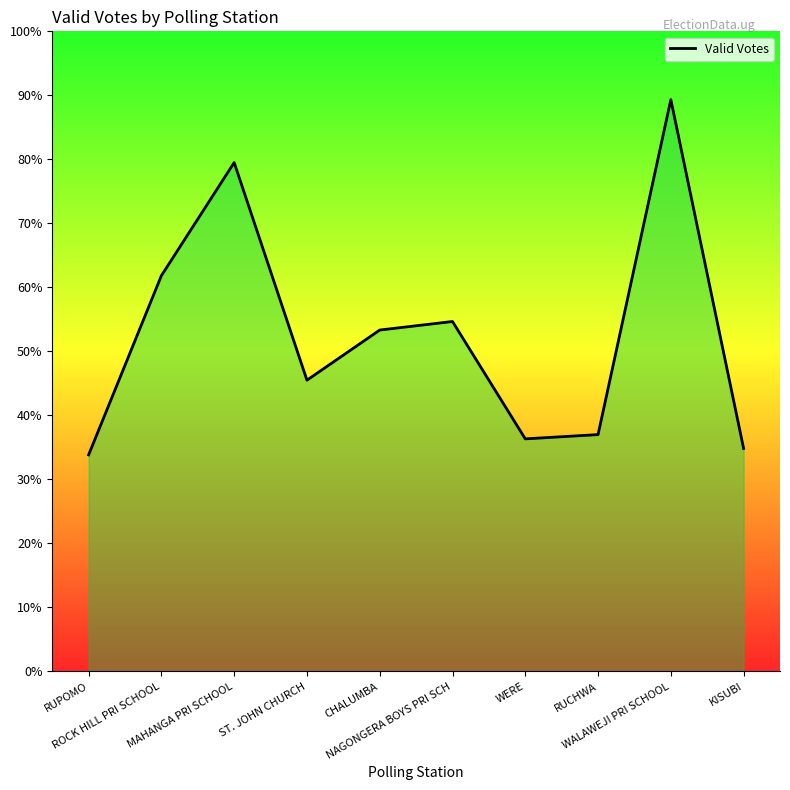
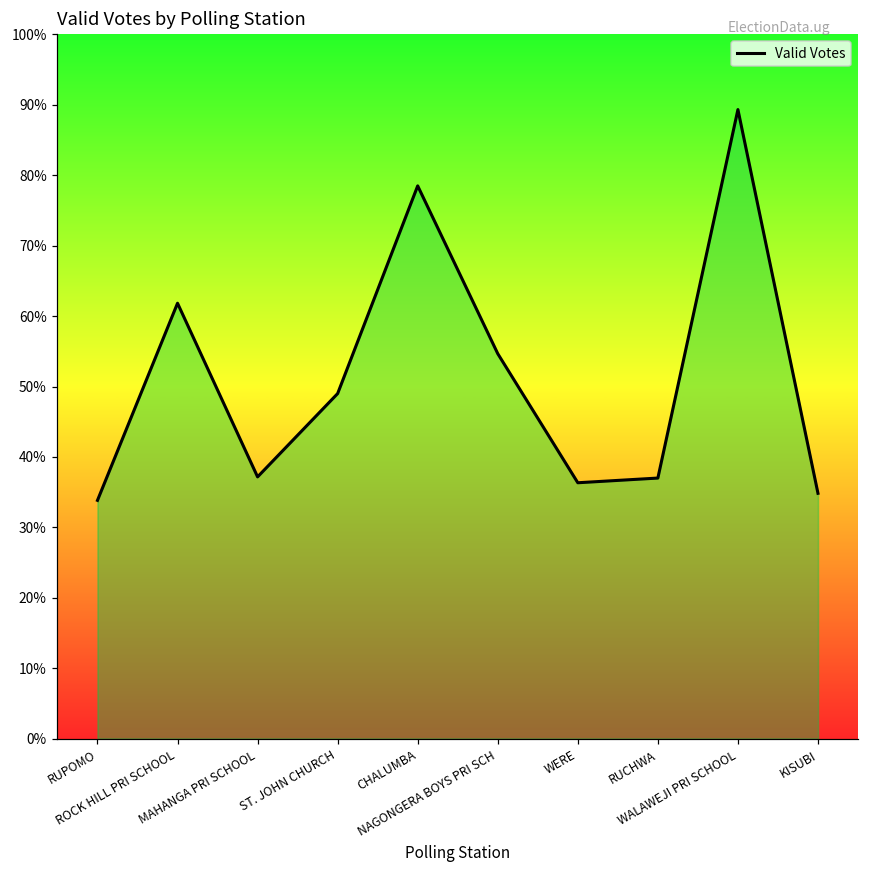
  {
    "RUPOMO": "34%",
    "ROCK HILL PRI SCHOOL": "62%",
-   "MAHANGA PRI SCHOOL": "80%",
-   "ST. JOHN CHURCH": "46%",
-   "CHALUMBA": "53%",
+   "MAHANGA PRI SCHOOL": "37%",
+   "ST. JOHN CHURCH": "49%",
+   "CHALUMBA": "79%",
    "NAGONGERA BOYS PRI SCH": "55%",
    "WERE": "36%",
    "RUCHWA": "37%",
    "WALAWEJI PRI SCHOOL": "89%",
    "KISUBI": "35%"
  }
